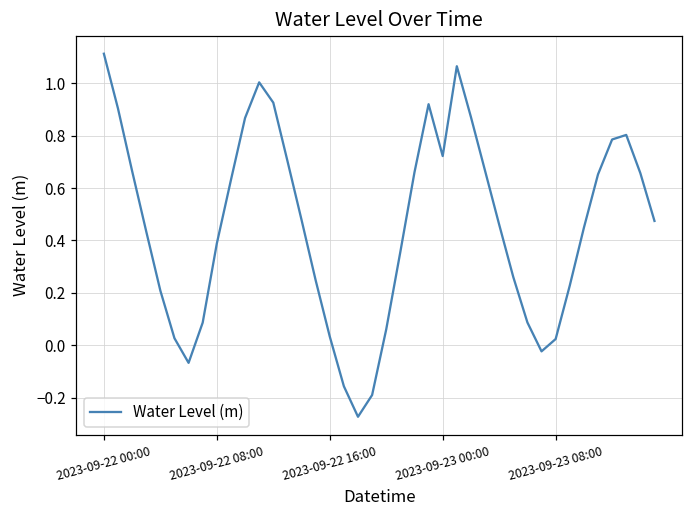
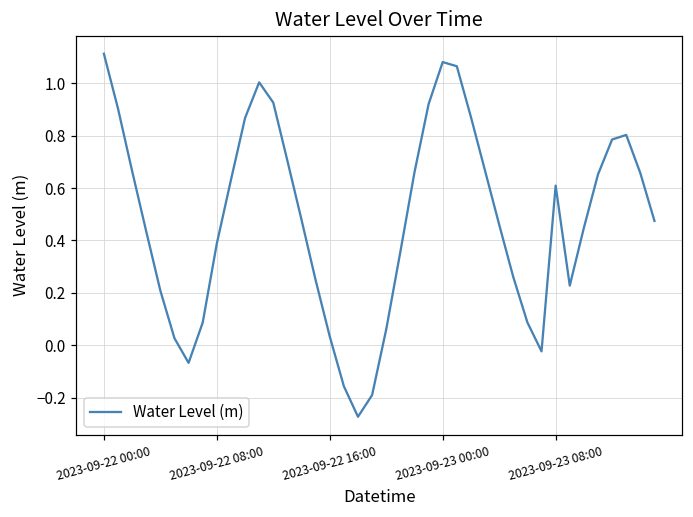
  {
    "2023-09-22 00:00": 1.11,
    "2023-09-22 08:00": 0.39,
    "2023-09-22 16:00": 0.03,
-   "2023-09-23 00:00": 0.72,
-   "2023-09-23 08:00": 0.02
+   "2023-09-23 00:00": 1.08,
+   "2023-09-23 08:00": 0.61
  }
